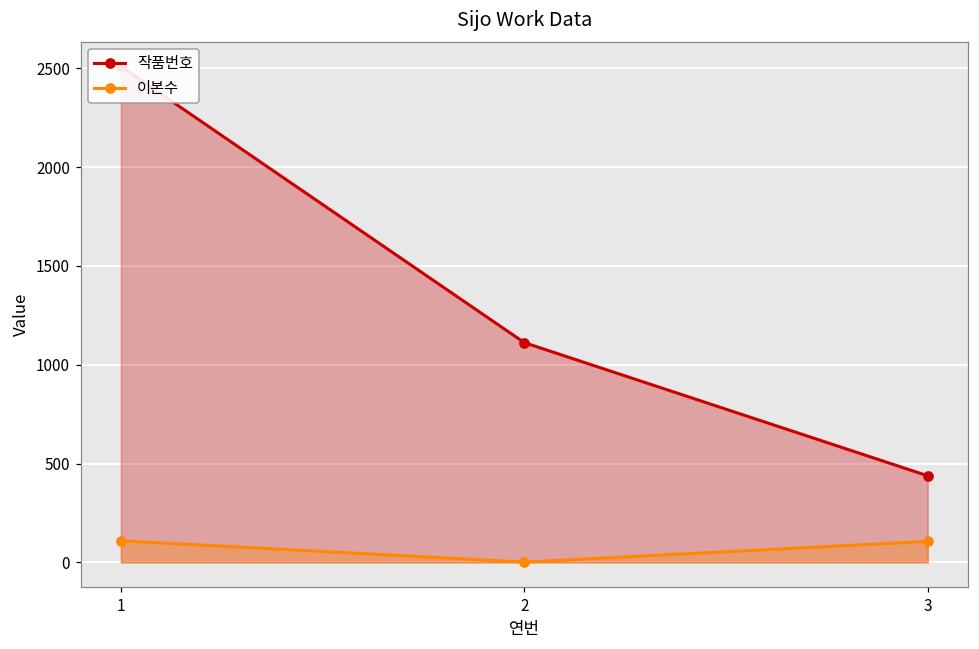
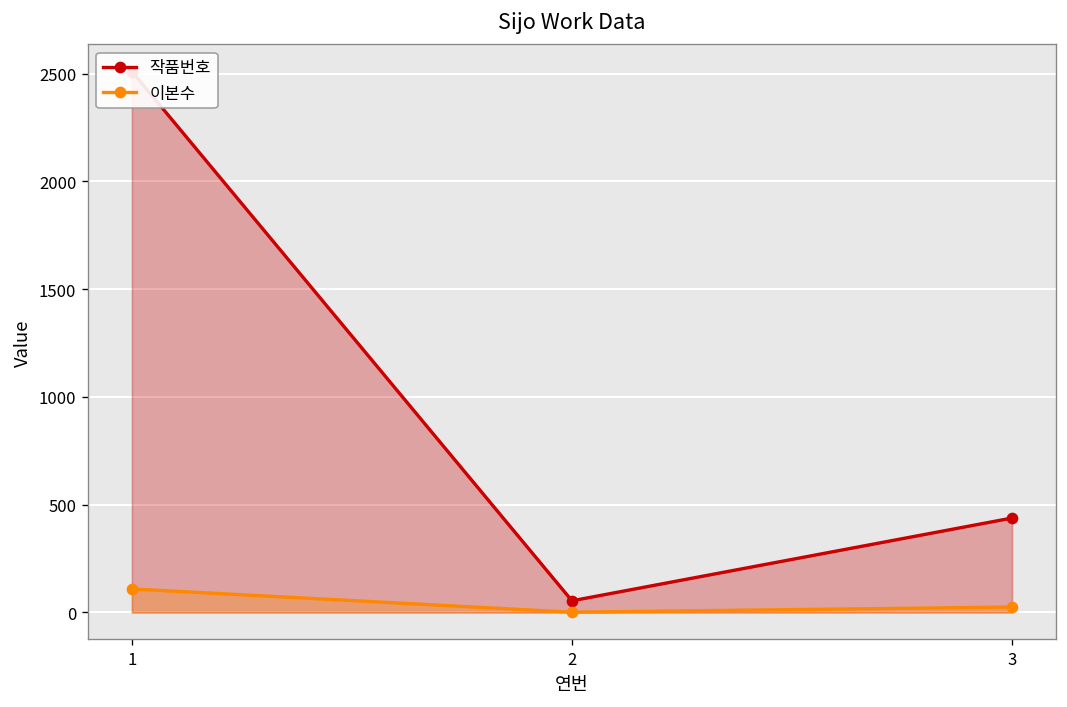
  {
    "작품번호": {
-     "2": 1110,
+     "2": 50,
      "3": 440
    },
    "이본수": {
      "1": 110,
      "2": 0,
-     "3": 110
+     "3": 30
    }
  }
